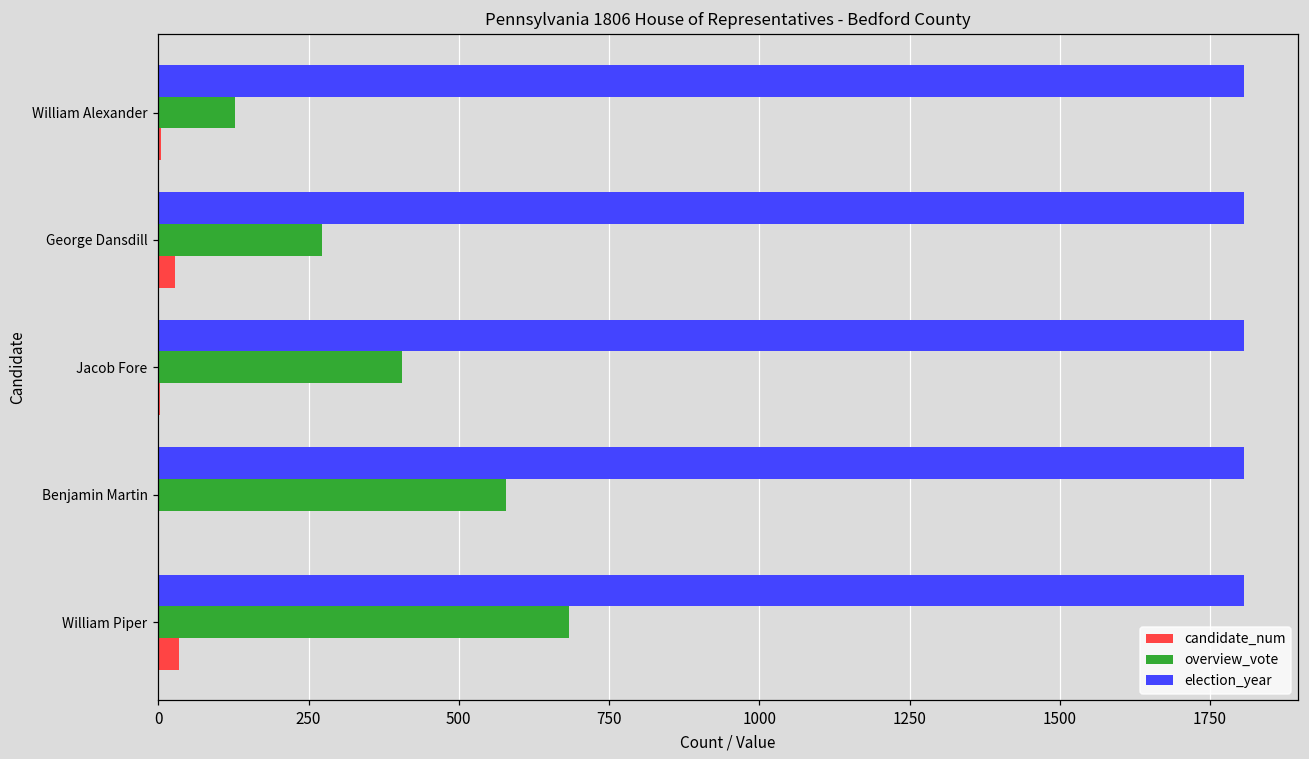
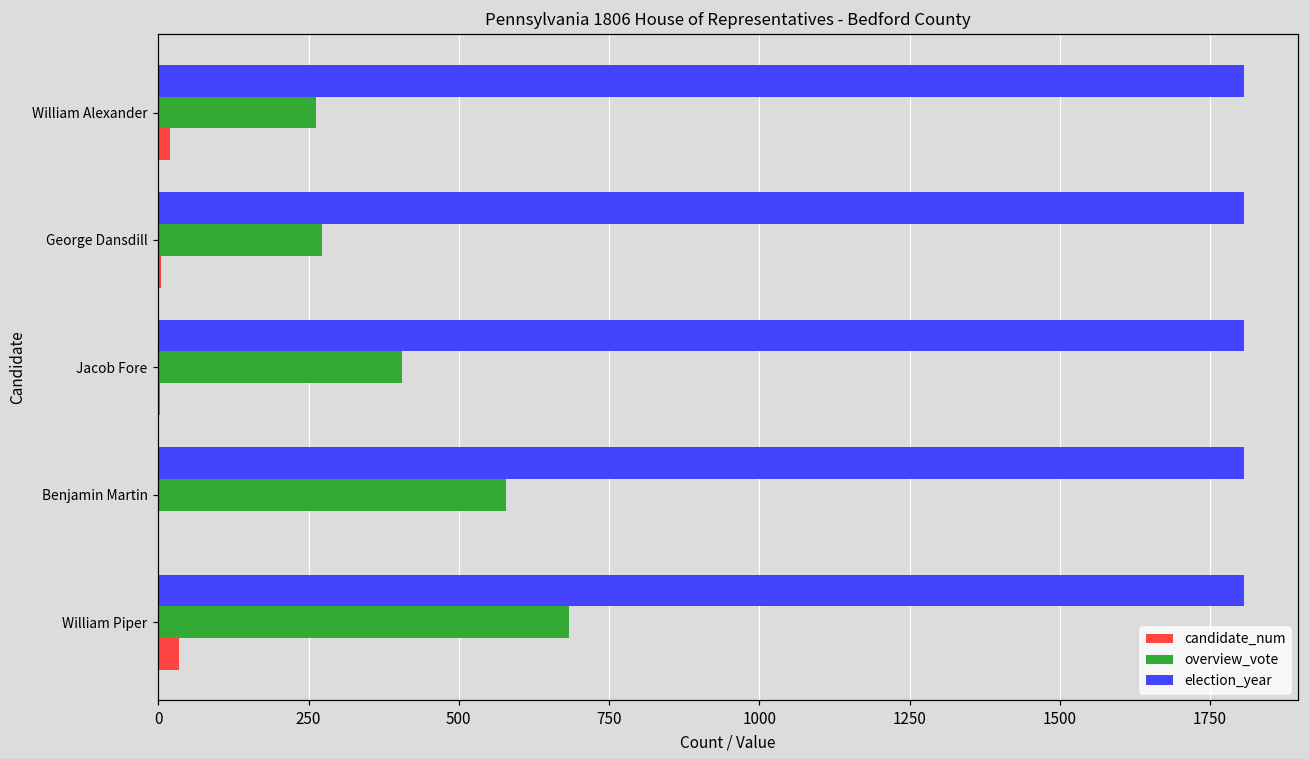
  {
    "candidate_num": {
-     "William Alexander": 10,
-     "George Dansdill": 30,
+     "William Alexander": 20,
+     "George Dansdill": 0,
      "William Piper": 40
    },
    "overview_vote": {
-     "William Alexander": 130,
+     "William Alexander": 260,
      "George Dansdill": 270,
      "Jacob Fore": 410,
      "Benjamin Martin": 580,
      "William Piper": 680
    },
    "election_year": {
      "William Alexander": 1810,
      "George Dansdill": 1810,
      "Jacob Fore": 1810,
      "Benjamin Martin": 1810,
      "William Piper": 1810
    }
  }
